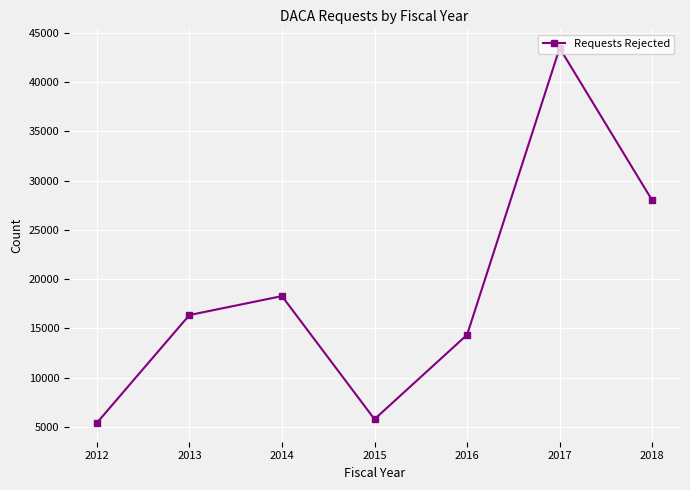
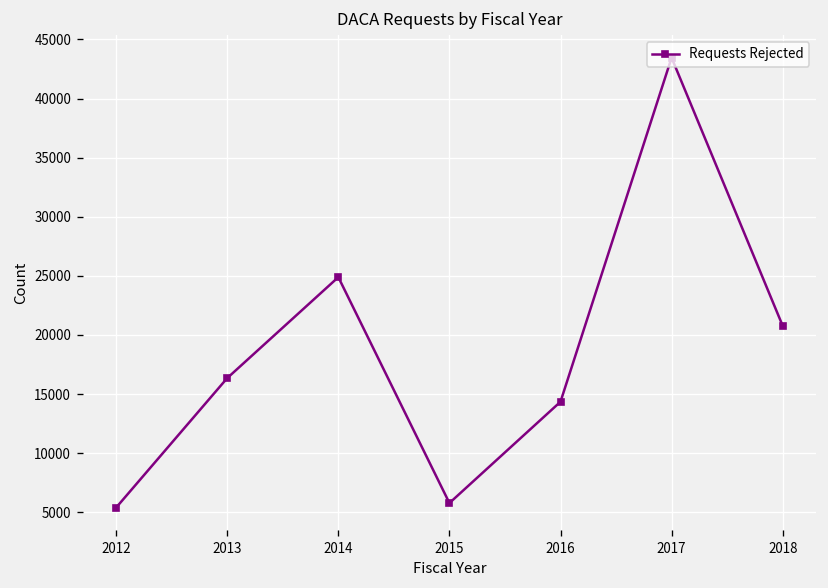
  {
    "2012": 5000,
    "2013": 16000,
-   "2014": 18000,
+   "2014": 25000,
    "2015": 6000,
    "2016": 14000,
-   "2018": 28000
+   "2018": 21000
  }
